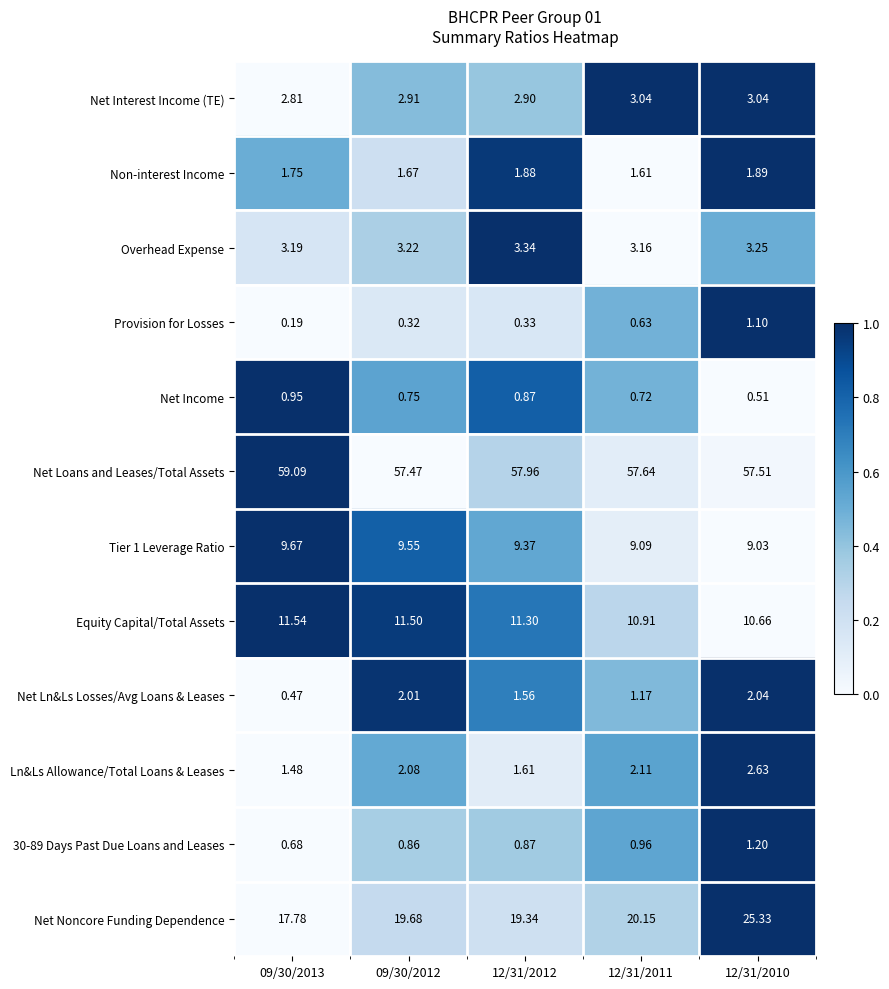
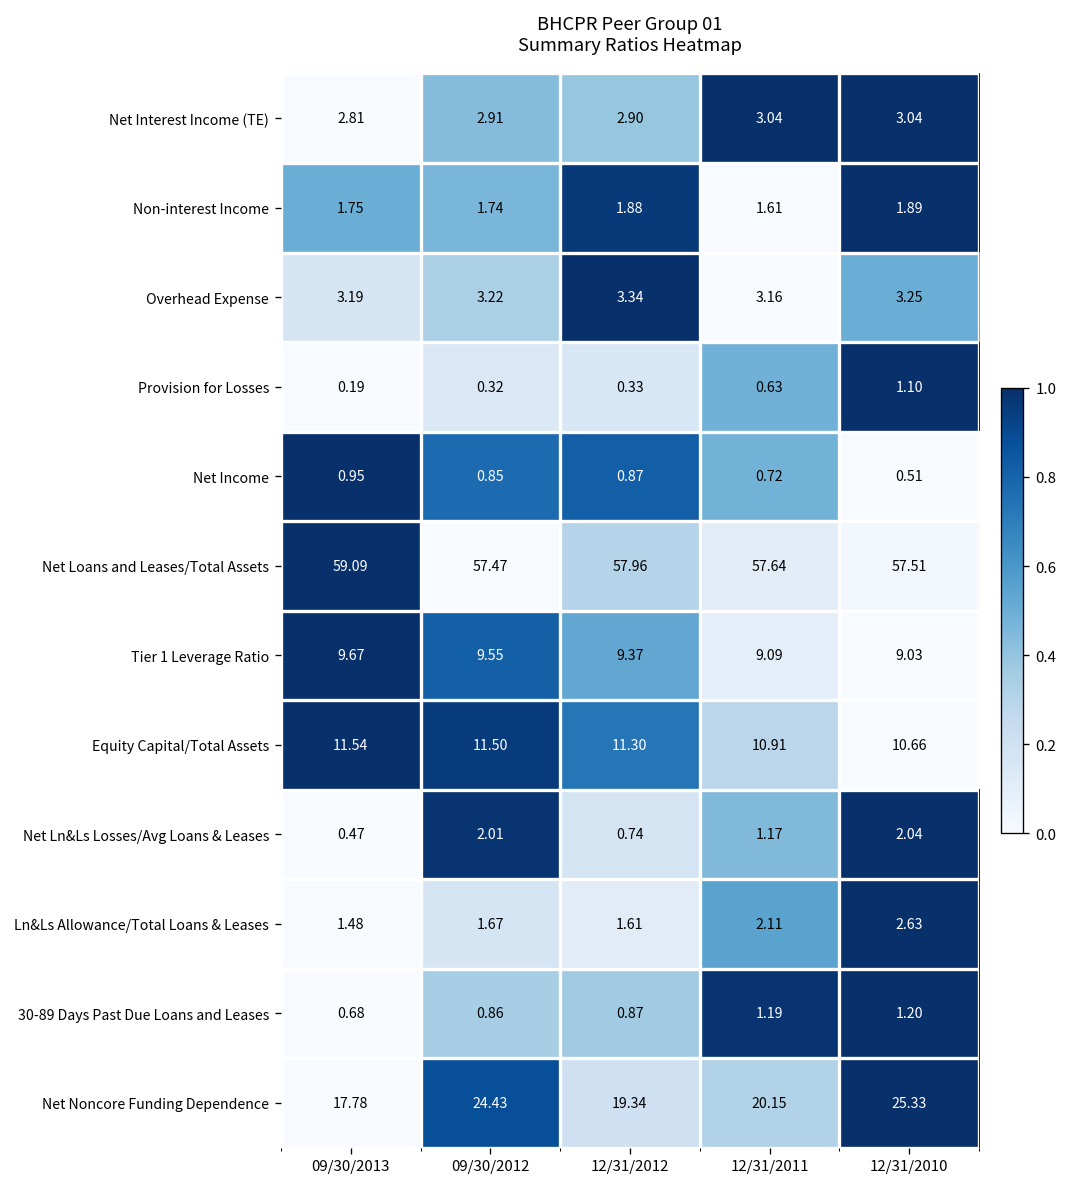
  {
    "Net Interest Income (TE)": {
      "09/30/2013": 2.81,
      "09/30/2012": 2.91,
      "12/31/2012": 2.90,
      "12/31/2011": 3.04,
      "12/31/2010": 3.04
    },
    "Non-interest Income": {
      "09/30/2013": 1.75,
-     "09/30/2012": 1.67,
+     "09/30/2012": 1.74,
      "12/31/2012": 1.88,
      "12/31/2011": 1.61,
      "12/31/2010": 1.89
    },
    "Overhead Expense": {
      "09/30/2013": 3.19,
      "09/30/2012": 3.22,
      "12/31/2012": 3.34,
      "12/31/2011": 3.16,
      "12/31/2010": 3.25
    },
    "Provision for Losses": {
      "09/30/2013": 0.19,
      "09/30/2012": 0.32,
      "12/31/2012": 0.33,
      "12/31/2011": 0.63,
      "12/31/2010": 1.10
    },
    "Net Income": {
      "09/30/2013": 0.95,
-     "09/30/2012": 0.75,
+     "09/30/2012": 0.85,
      "12/31/2012": 0.87,
      "12/31/2011": 0.72,
      "12/31/2010": 0.51
    },
    "Net Loans and Leases/Total Assets": {
      "09/30/2013": 59.09,
      "09/30/2012": 57.47,
      "12/31/2012": 57.96,
      "12/31/2011": 57.64,
      "12/31/2010": 57.51
    },
    "Tier 1 Leverage Ratio": {
      "09/30/2013": 9.67,
      "09/30/2012": 9.55,
      "12/31/2012": 9.37,
      "12/31/2011": 9.09,
      "12/31/2010": 9.03
    },
    "Equity Capital/Total Assets": {
      "09/30/2013": 11.54,
      "09/30/2012": 11.50,
      "12/31/2012": 11.30,
      "12/31/2011": 10.91,
      "12/31/2010": 10.66
    },
    "Net Ln&Ls Losses/Avg Loans & Leases": {
      "09/30/2013": 0.47,
      "09/30/2012": 2.01,
-     "12/31/2012": 1.56,
+     "12/31/2012": 0.74,
      "12/31/2011": 1.17,
      "12/31/2010": 2.04
    },
    "Ln&Ls Allowance/Total Loans & Leases": {
      "09/30/2013": 1.48,
-     "09/30/2012": 2.08,
+     "09/30/2012": 1.67,
      "12/31/2012": 1.61,
      "12/31/2011": 2.11,
      "12/31/2010": 2.63
    },
    "30-89 Days Past Due Loans and Leases": {
      "09/30/2013": 0.68,
      "09/30/2012": 0.86,
      "12/31/2012": 0.87,
-     "12/31/2011": 0.96,
+     "12/31/2011": 1.19,
      "12/31/2010": 1.20
    },
    "Net Noncore Funding Dependence": {
      "09/30/2013": 17.78,
-     "09/30/2012": 19.68,
+     "09/30/2012": 24.43,
      "12/31/2012": 19.34,
      "12/31/2011": 20.15,
      "12/31/2010": 25.33
    }
  }
